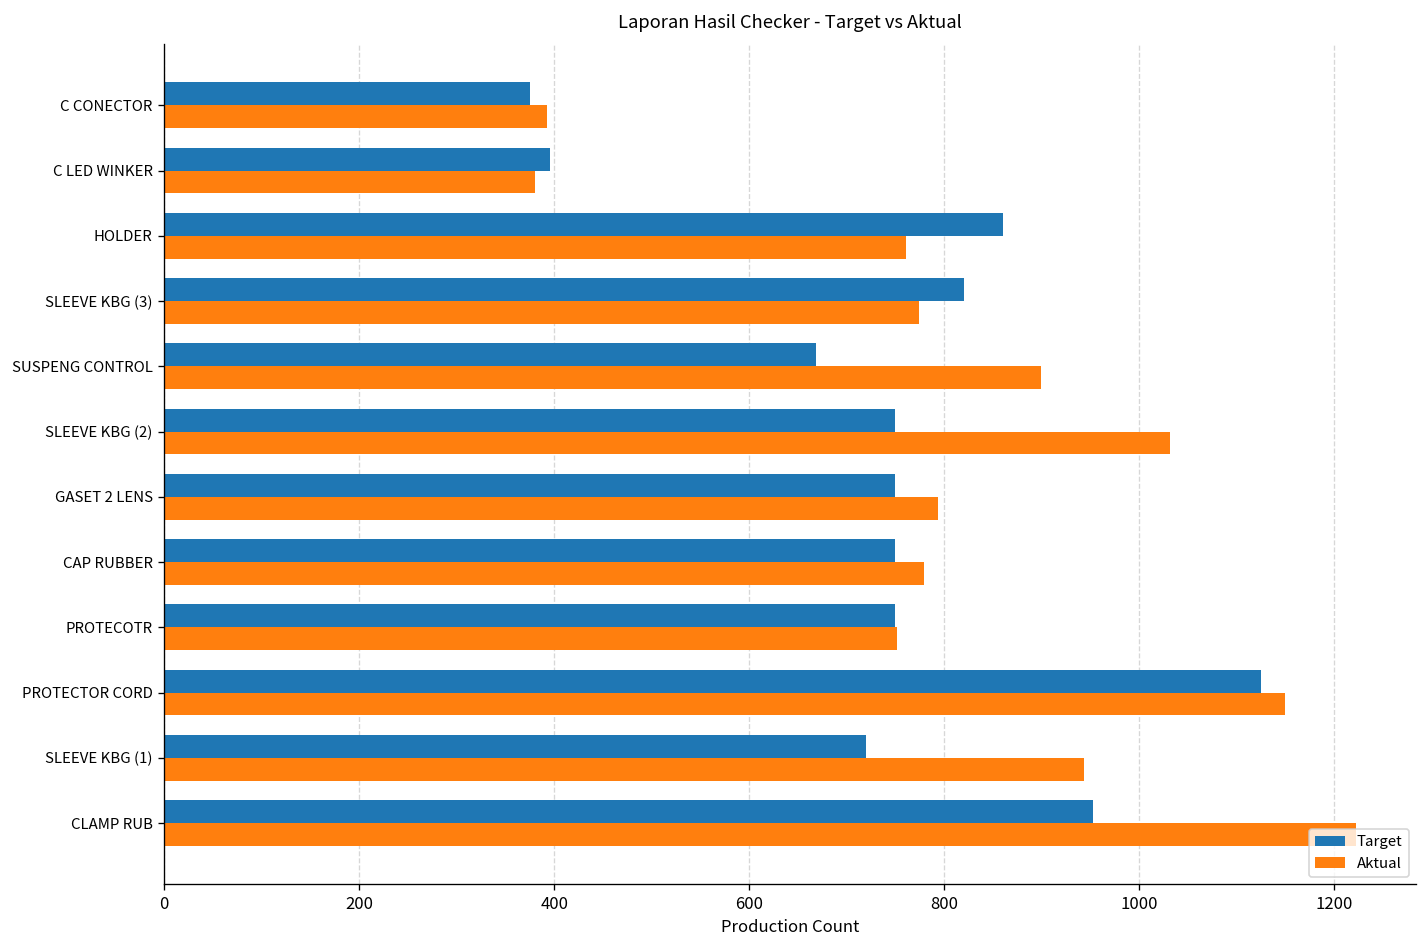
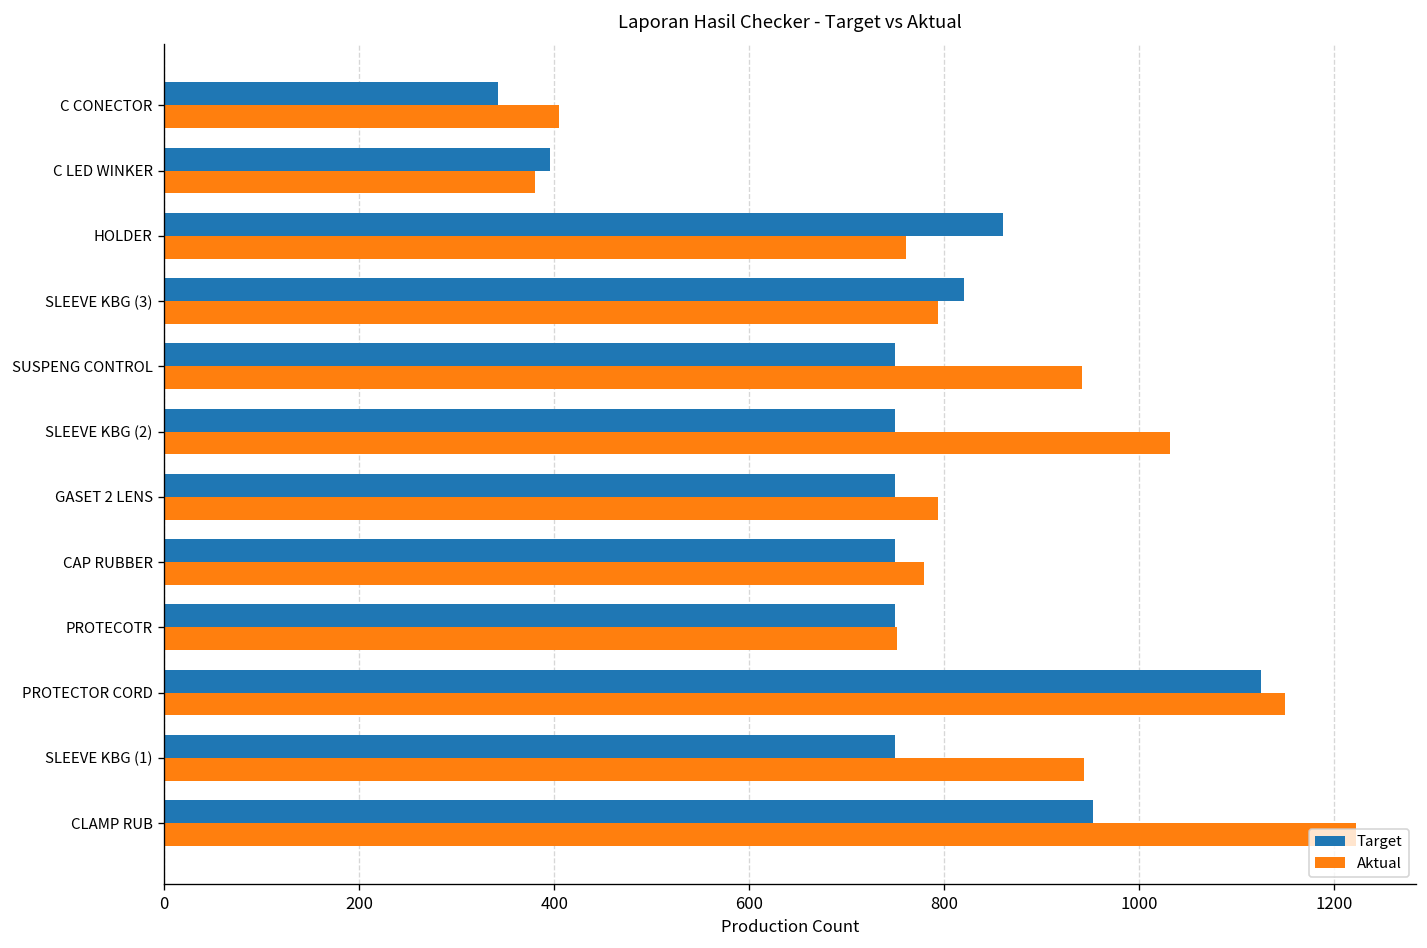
  {
    "Target": {
-     "C CONECTOR": 380,
+     "C CONECTOR": 340,
      "C LED WINKER": 400,
      "HOLDER": 860,
      "SLEEVE KBG (3)": 820,
-     "SUSPENG CONTROL": 670,
+     "SUSPENG CONTROL": 750,
      "SLEEVE KBG (2)": 750,
      "GASET 2 LENS": 750,
      "CAP RUBBER": 750,
      "PROTECOTR": 750,
      "PROTECTOR CORD": 1130,
-     "SLEEVE KBG (1)": 720,
+     "SLEEVE KBG (1)": 750,
      "CLAMP RUB": 950
    },
    "Aktual": {
-     "C CONECTOR": 390,
+     "C CONECTOR": 410,
      "C LED WINKER": 380,
      "HOLDER": 760,
-     "SLEEVE KBG (3)": 770,
-     "SUSPENG CONTROL": 900,
+     "SLEEVE KBG (3)": 790,
+     "SUSPENG CONTROL": 940,
      "SLEEVE KBG (2)": 1030,
      "GASET 2 LENS": 790,
      "CAP RUBBER": 780,
      "PROTECOTR": 750,
      "PROTECTOR CORD": 1150,
      "SLEEVE KBG (1)": 940
    }
  }
